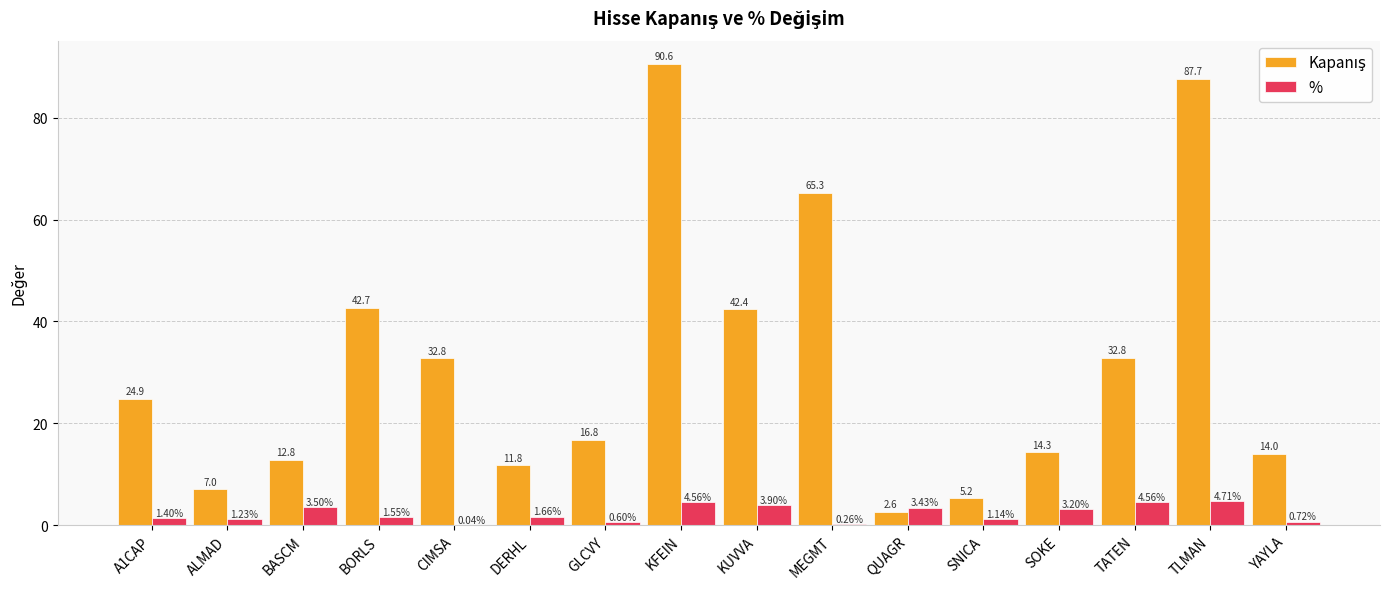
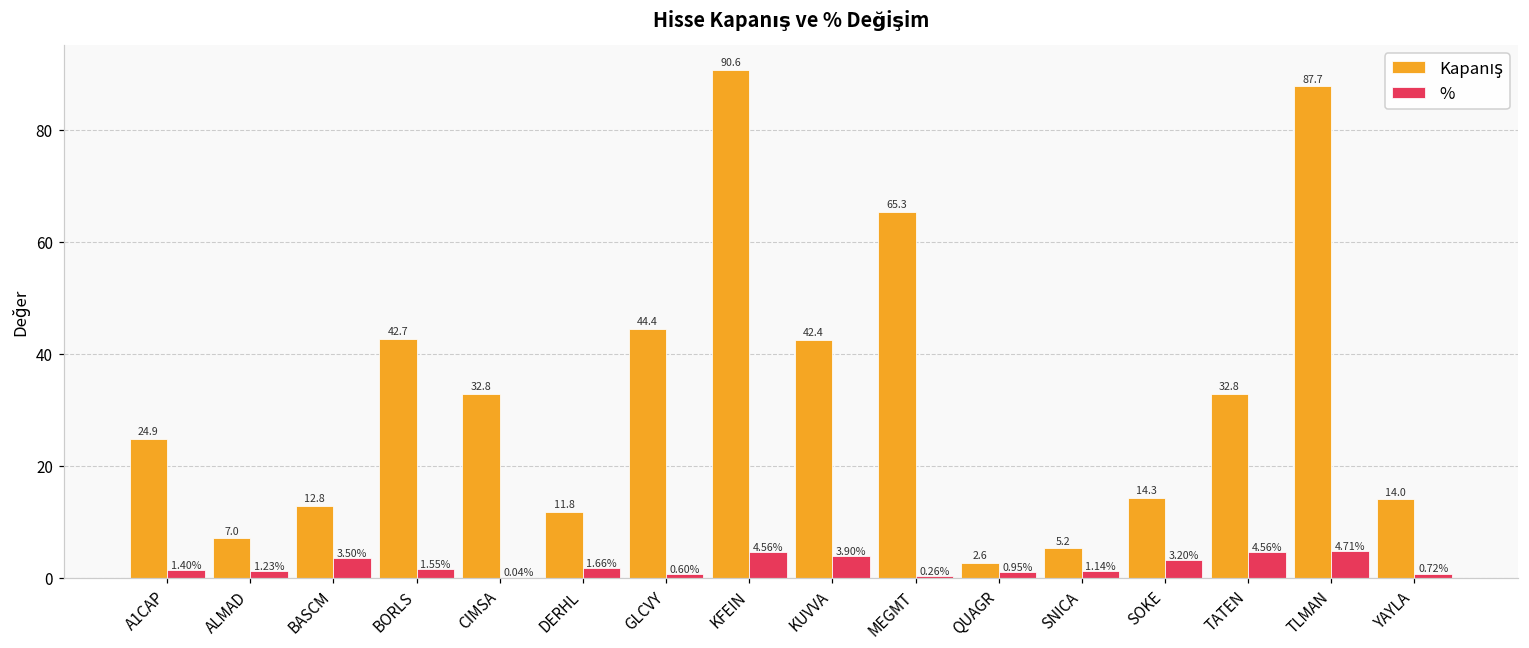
  {
    "Kapanış": {
      "A1CAP": "24.9",
      "ALMAD": "7.0",
      "BASCM": "12.8",
      "BORLS": "42.7",
      "CIMSA": "32.8",
      "DERHL": "11.8",
-     "GLCVY": "16.8",
+     "GLCVY": "44.4",
      "KFEIN": "90.6",
      "KUVVA": "42.4",
      "MEGMT": "65.3",
      "QUAGR": "2.6",
      "SNICA": "5.2",
      "SOKE": "14.3",
      "TATEN": "32.8",
      "TLMAN": "87.7",
      "YAYLA": "14.0"
    },
    "%": {
      "A1CAP": "1.40%",
      "ALMAD": "1.23%",
      "BASCM": "3.50%",
      "BORLS": "1.55%",
      "CIMSA": "0.04%",
      "DERHL": "1.66%",
      "GLCVY": "0.60%",
      "KFEIN": "4.56%",
      "KUVVA": "3.90%",
      "MEGMT": "0.26%",
-     "QUAGR": "3.43%",
+     "QUAGR": "0.95%",
      "SNICA": "1.14%",
      "SOKE": "3.20%",
      "TATEN": "4.56%",
      "TLMAN": "4.71%",
      "YAYLA": "0.72%"
    }
  }
